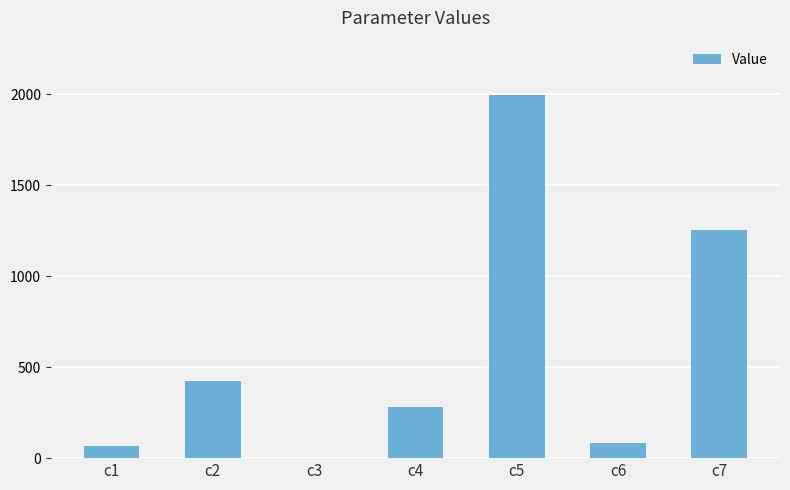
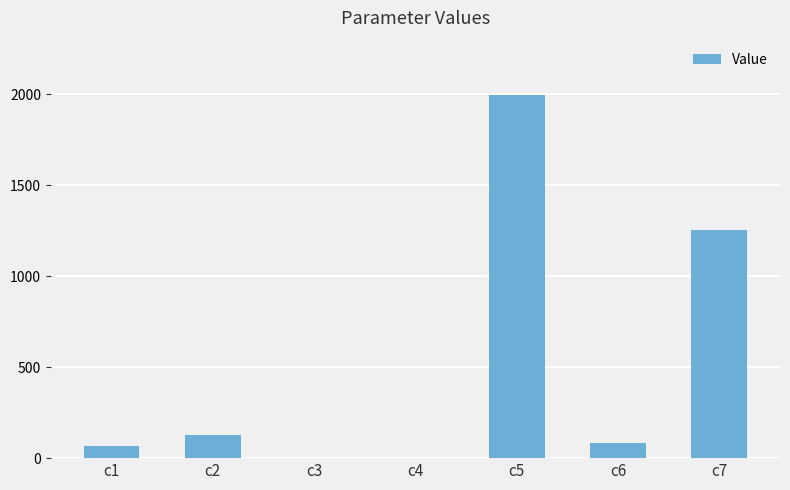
  {
    "c1": 70,
-   "c2": 420,
-   "c4": 280,
+   "c2": 130,
+   "c4": 0,
    "c5": 1990,
    "c6": 80,
    "c7": 1250
  }
